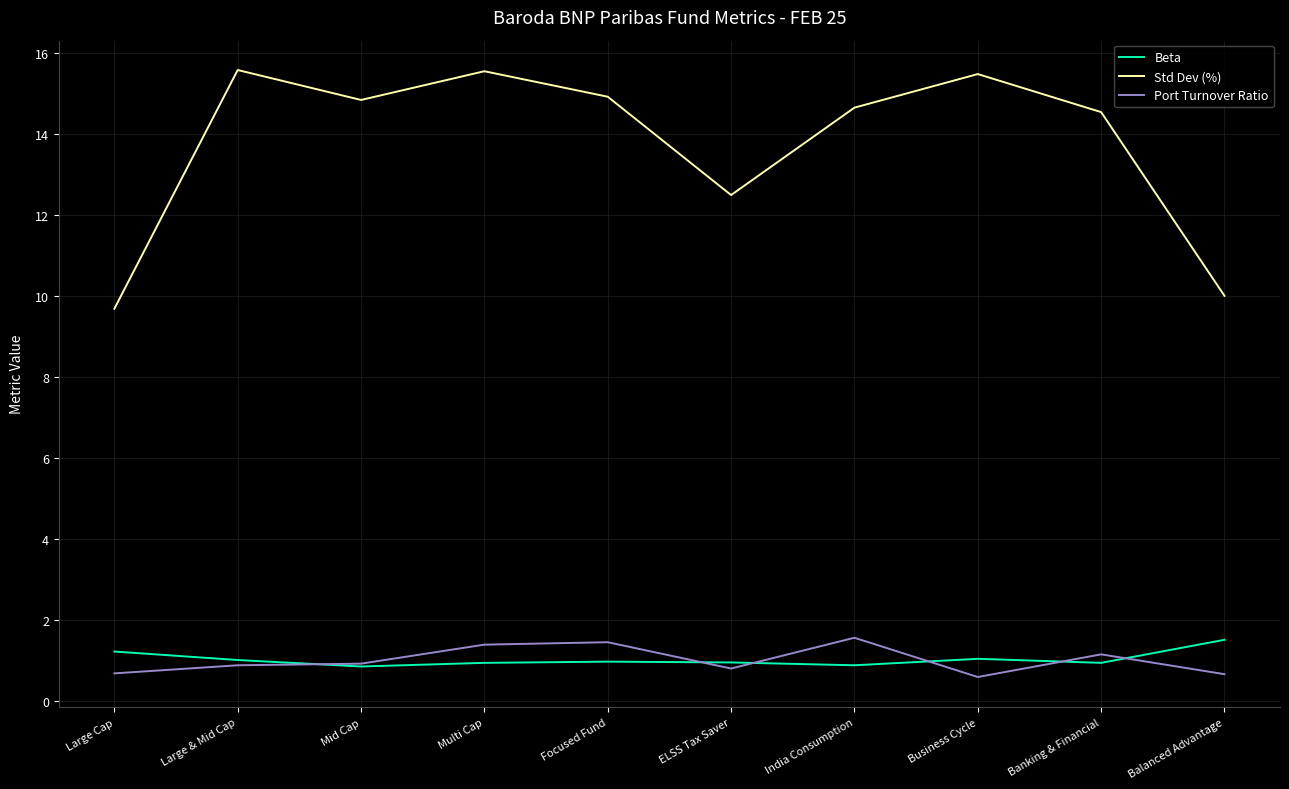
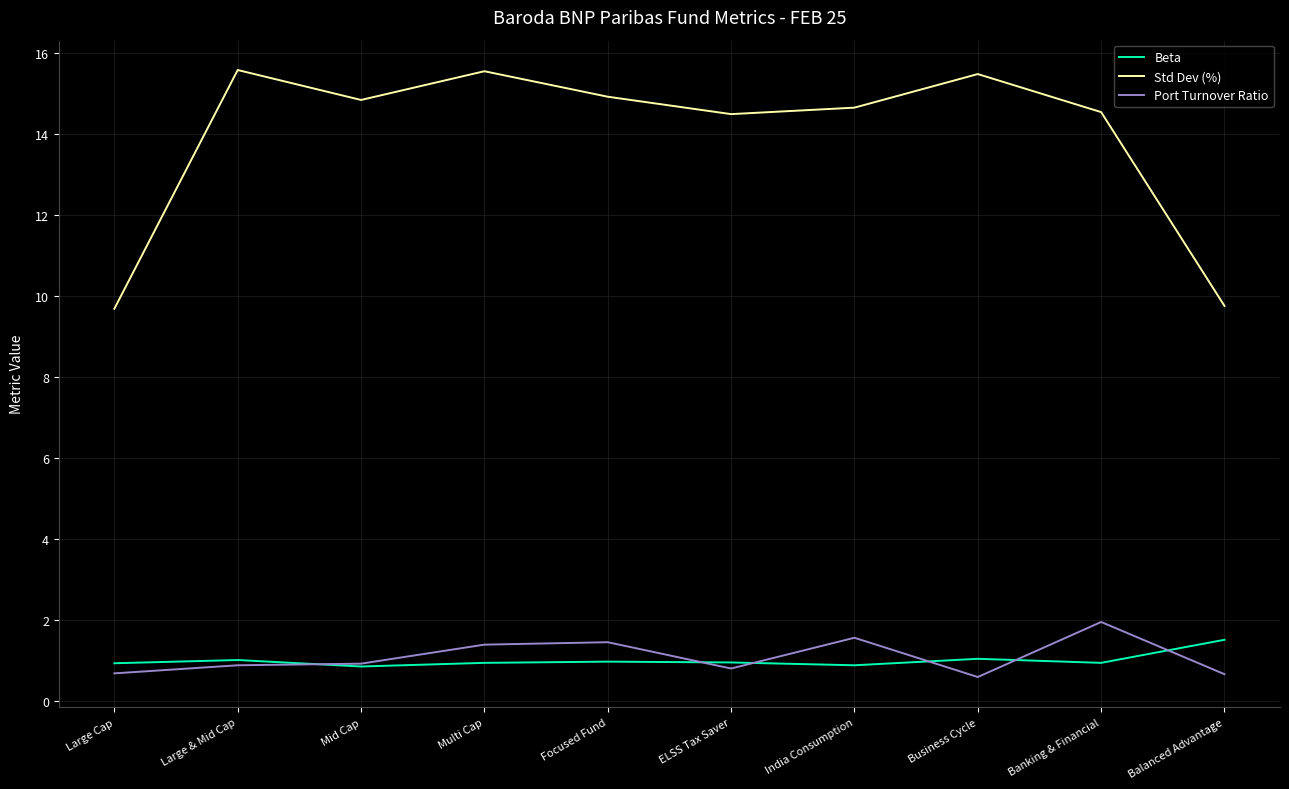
  {
    "Beta": {
-     "Large Cap": 1.2,
+     "Large Cap": 0.9,
      "Large & Mid Cap": 1.0,
      "Mid Cap": 0.9,
      "Multi Cap": 0.9,
      "Focused Fund": 1.0,
      "ELSS Tax Saver": 1.0,
      "India Consumption": 0.9,
      "Business Cycle": 1.0,
      "Banking & Financial": 0.9,
      "Balanced Advantage": 1.5
    },
    "Std Dev (%)": {
      "Large Cap": 9.7,
      "Large & Mid Cap": 15.6,
      "Mid Cap": 14.9,
      "Multi Cap": 15.6,
      "Focused Fund": 14.9,
-     "ELSS Tax Saver": 12.5,
+     "ELSS Tax Saver": 14.5,
      "India Consumption": 14.7,
      "Business Cycle": 15.5,
      "Banking & Financial": 14.6,
-     "Balanced Advantage": 10.0
+     "Balanced Advantage": 9.8
    },
    "Port Turnover Ratio": {
      "Large Cap": 0.7,
      "Large & Mid Cap": 0.9,
      "Mid Cap": 0.9,
      "Multi Cap": 1.4,
      "Focused Fund": 1.5,
      "ELSS Tax Saver": 0.8,
      "India Consumption": 1.6,
      "Business Cycle": 0.6,
-     "Banking & Financial": 1.2,
+     "Banking & Financial": 2.0,
      "Balanced Advantage": 0.7
    }
  }
